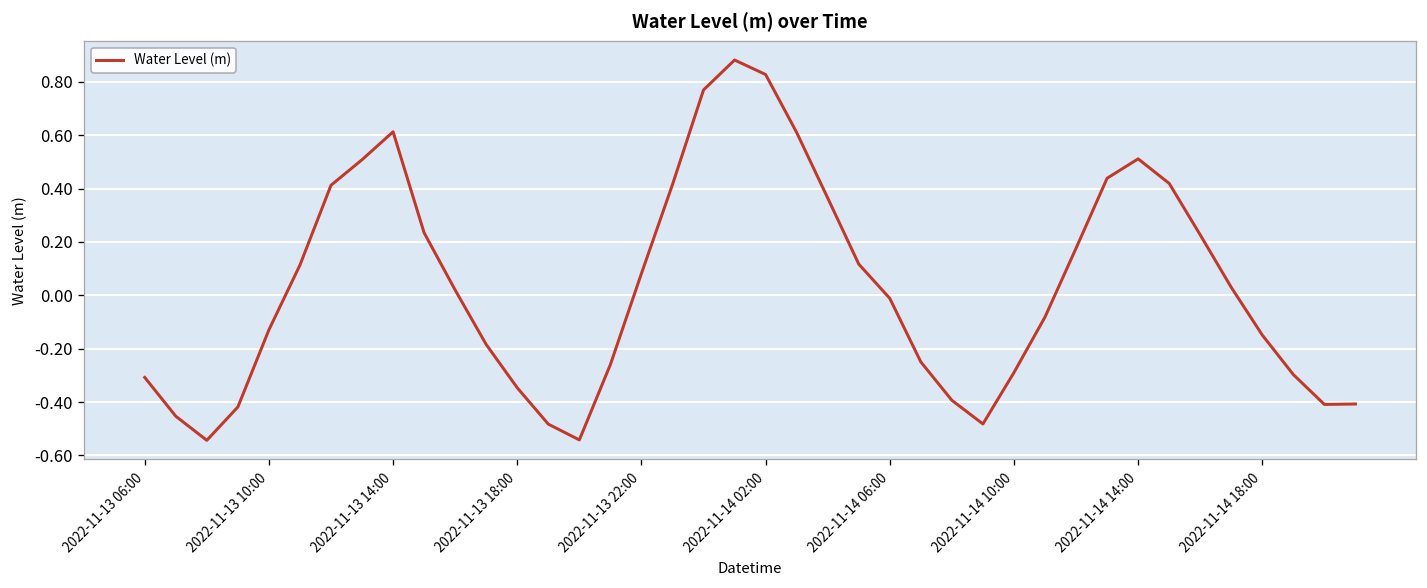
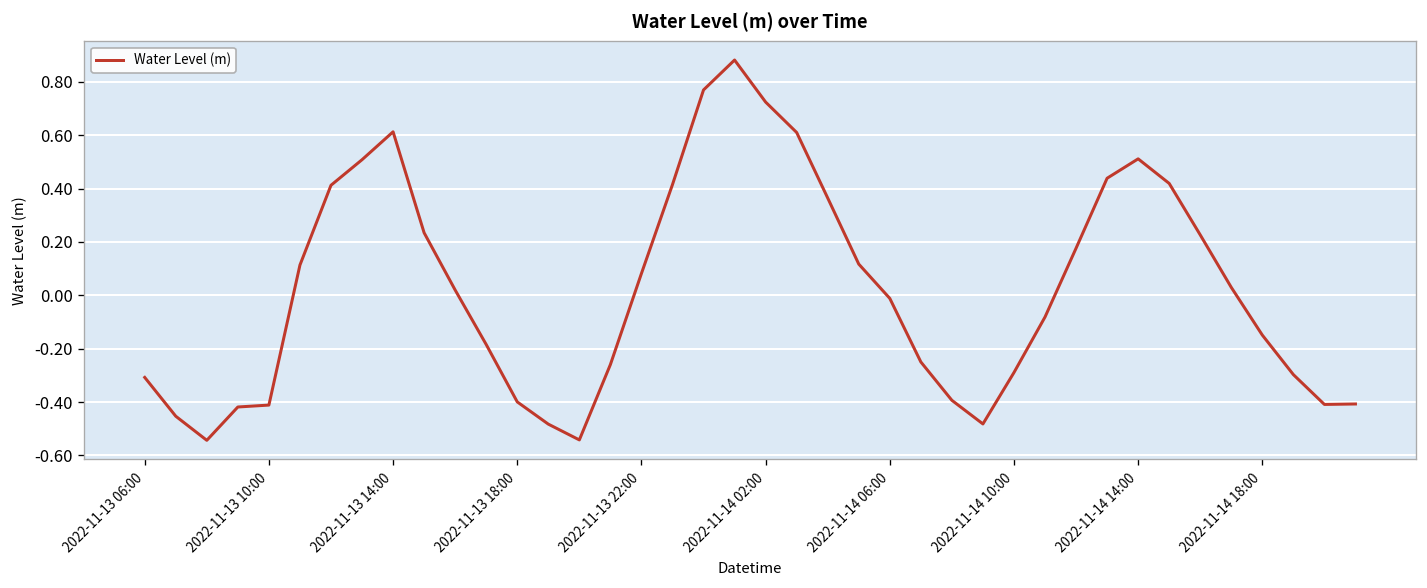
  {
    "2022-11-13 06:00": -0.31,
-   "2022-11-13 10:00": -0.13,
+   "2022-11-13 10:00": -0.41,
    "2022-11-13 14:00": 0.61,
-   "2022-11-13 18:00": -0.35,
+   "2022-11-13 18:00": -0.40,
    "2022-11-13 22:00": 0.08,
-   "2022-11-14 02:00": 0.83,
+   "2022-11-14 02:00": 0.72,
    "2022-11-14 06:00": -0.01,
    "2022-11-14 10:00": -0.29,
    "2022-11-14 14:00": 0.51,
    "2022-11-14 18:00": -0.15
  }
